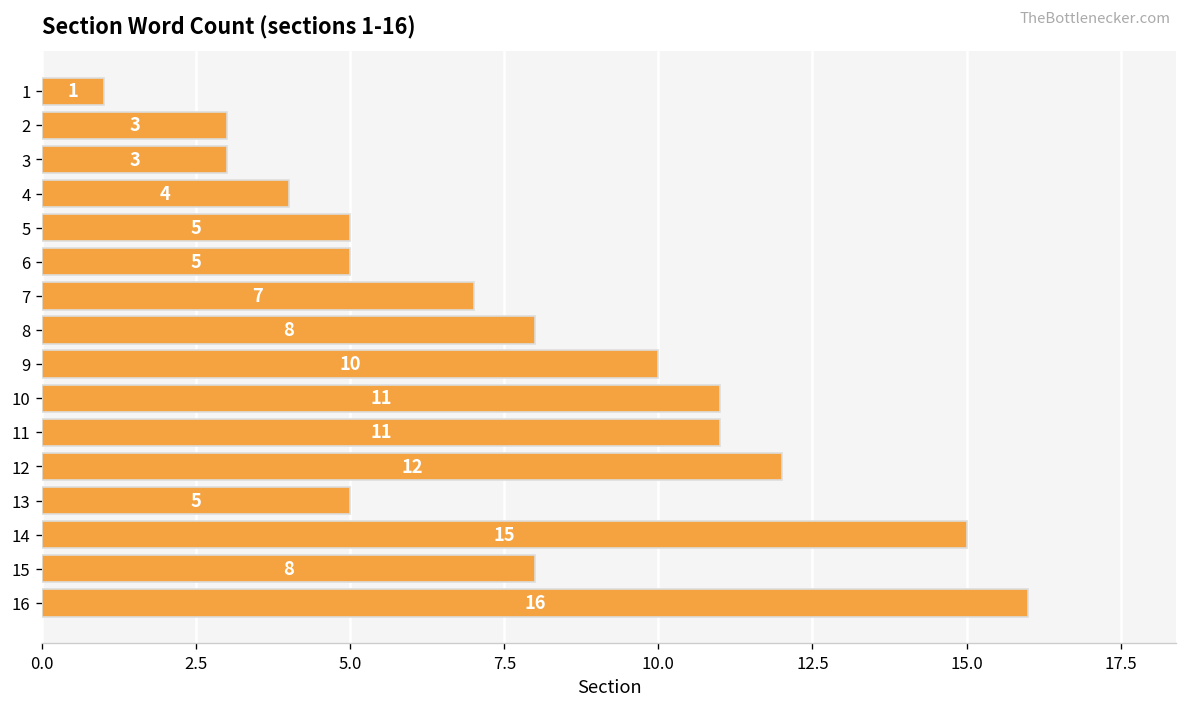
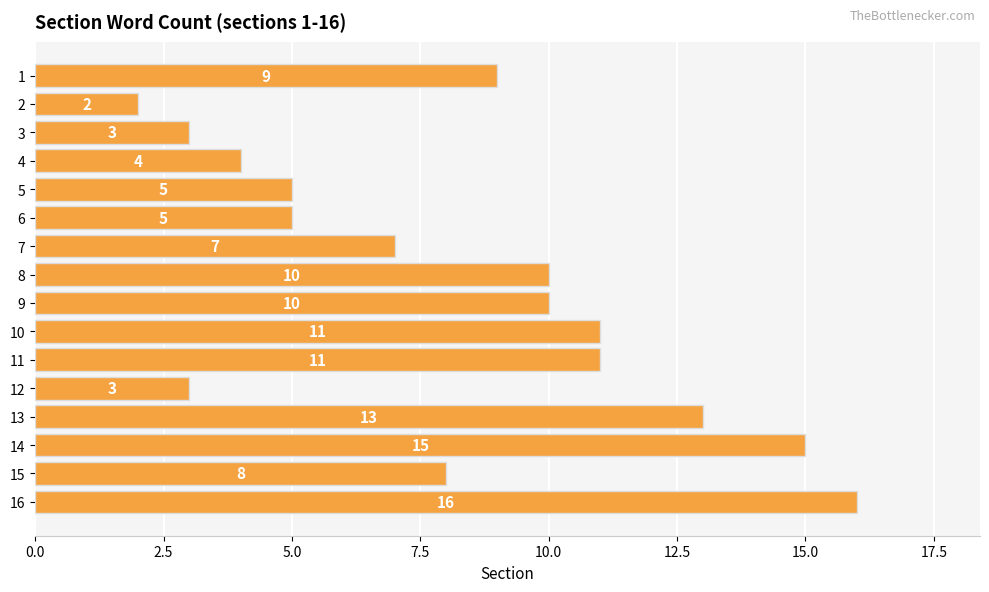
  {
-   "1": 1,
-   "2": 3,
+   "1": 9,
+   "2": 2,
    "3": 3,
    "4": 4,
    "5": 5,
    "6": 5,
    "7": 7,
-   "8": 8,
+   "8": 10,
    "9": 10,
    "10": 11,
    "11": 11,
-   "12": 12,
-   "13": 5,
+   "12": 3,
+   "13": 13,
    "14": 15,
    "15": 8,
    "16": 16
  }
